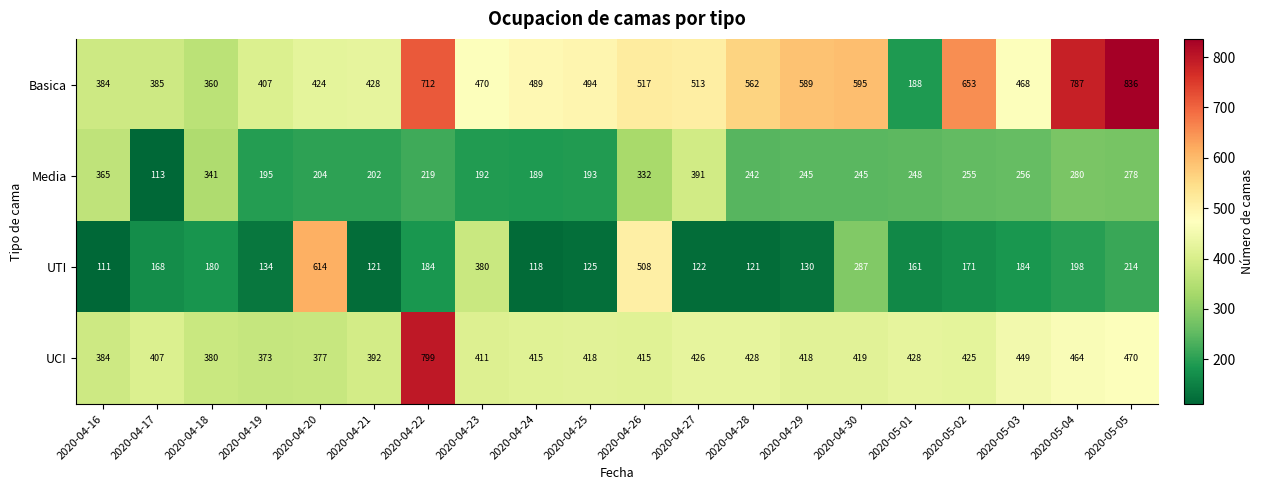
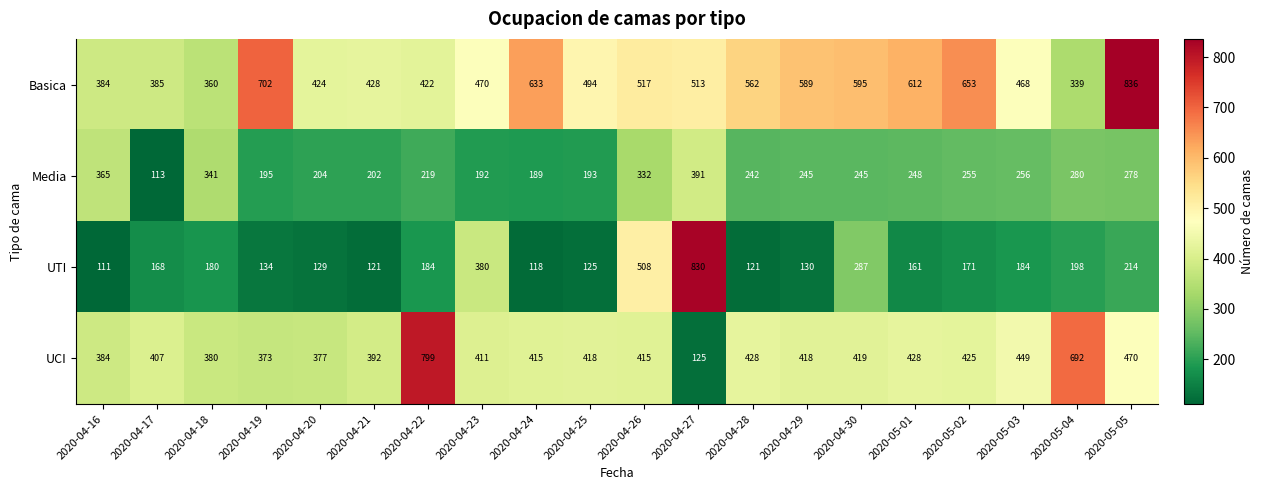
  {
    "Basica": {
      "2020-04-16": 384,
      "2020-04-17": 385,
      "2020-04-18": 360,
-     "2020-04-19": 407,
+     "2020-04-19": 702,
      "2020-04-20": 424,
      "2020-04-21": 428,
-     "2020-04-22": 712,
+     "2020-04-22": 422,
      "2020-04-23": 470,
-     "2020-04-24": 489,
+     "2020-04-24": 633,
      "2020-04-25": 494,
      "2020-04-26": 517,
      "2020-04-27": 513,
      "2020-04-28": 562,
      "2020-04-29": 589,
      "2020-04-30": 595,
-     "2020-05-01": 188,
+     "2020-05-01": 612,
      "2020-05-02": 653,
      "2020-05-03": 468,
-     "2020-05-04": 787,
+     "2020-05-04": 339,
      "2020-05-05": 836
    },
    "Media": {
      "2020-04-16": 365,
      "2020-04-17": 113,
      "2020-04-18": 341,
      "2020-04-19": 195,
      "2020-04-20": 204,
      "2020-04-21": 202,
      "2020-04-22": 219,
      "2020-04-23": 192,
      "2020-04-24": 189,
      "2020-04-25": 193,
      "2020-04-26": 332,
      "2020-04-27": 391,
      "2020-04-28": 242,
      "2020-04-29": 245,
      "2020-04-30": 245,
      "2020-05-01": 248,
      "2020-05-02": 255,
      "2020-05-03": 256,
      "2020-05-04": 280,
      "2020-05-05": 278
    },
    "UTI": {
      "2020-04-16": 111,
      "2020-04-17": 168,
      "2020-04-18": 180,
      "2020-04-19": 134,
-     "2020-04-20": 614,
+     "2020-04-20": 129,
      "2020-04-21": 121,
      "2020-04-22": 184,
      "2020-04-23": 380,
      "2020-04-24": 118,
      "2020-04-25": 125,
      "2020-04-26": 508,
-     "2020-04-27": 122,
+     "2020-04-27": 830,
      "2020-04-28": 121,
      "2020-04-29": 130,
      "2020-04-30": 287,
      "2020-05-01": 161,
      "2020-05-02": 171,
      "2020-05-03": 184,
      "2020-05-04": 198,
      "2020-05-05": 214
    },
    "UCI": {
      "2020-04-16": 384,
      "2020-04-17": 407,
      "2020-04-18": 380,
      "2020-04-19": 373,
      "2020-04-20": 377,
      "2020-04-21": 392,
      "2020-04-22": 799,
      "2020-04-23": 411,
      "2020-04-24": 415,
      "2020-04-25": 418,
      "2020-04-26": 415,
-     "2020-04-27": 426,
+     "2020-04-27": 125,
      "2020-04-28": 428,
      "2020-04-29": 418,
      "2020-04-30": 419,
      "2020-05-01": 428,
      "2020-05-02": 425,
      "2020-05-03": 449,
-     "2020-05-04": 464,
+     "2020-05-04": 692,
      "2020-05-05": 470
    }
  }
